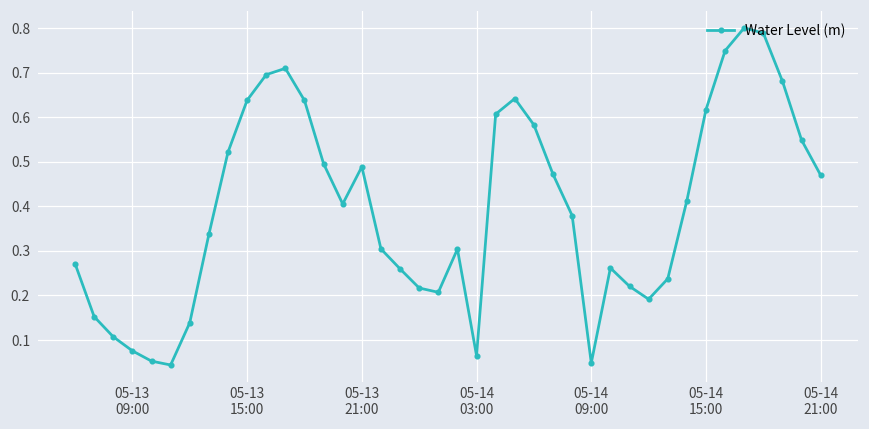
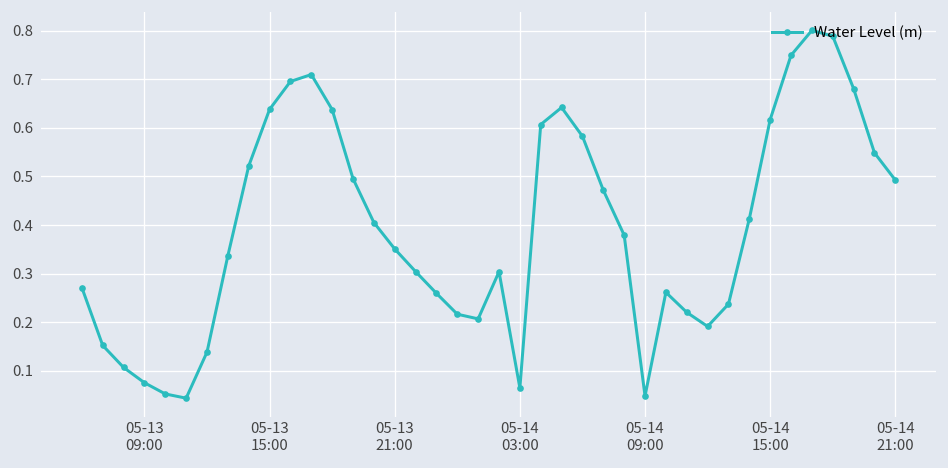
  {
    "05-13 09:00": 0.08,
    "05-13 15:00": 0.64,
-   "05-13 21:00": 0.49,
+   "05-13 21:00": 0.35,
    "05-14 03:00": 0.07,
    "05-14 09:00": 0.05,
    "05-14 15:00": 0.62,
-   "05-14 21:00": 0.47
+   "05-14 21:00": 0.49
  }
